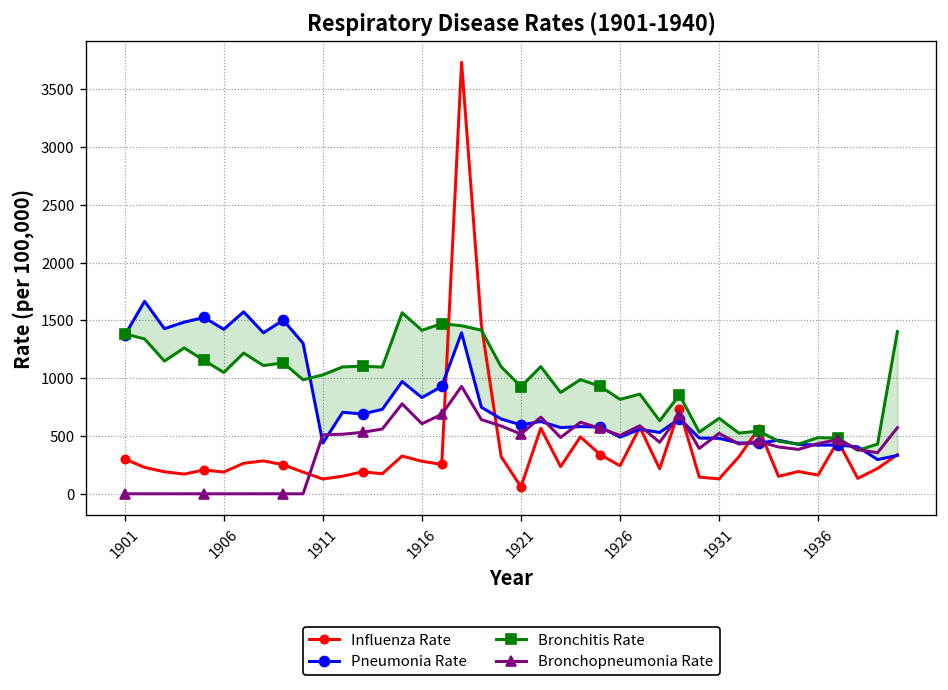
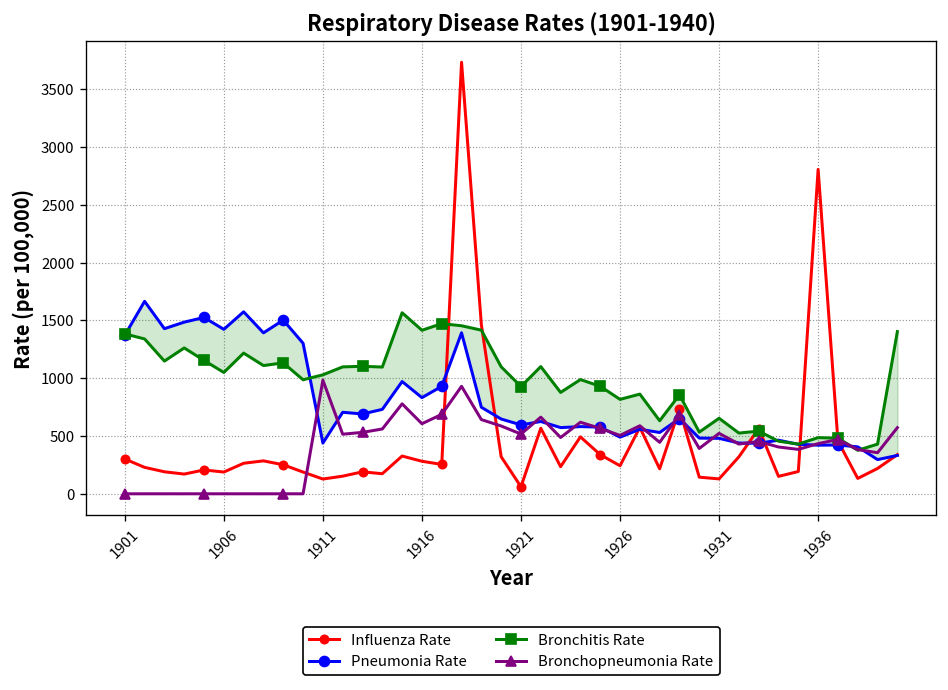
  {
    "Influenza Rate": {
      "1901": 300,
      "1906": 200,
      "1911": 100,
      "1916": 300,
      "1921": 100,
      "1926": 200,
      "1931": 100,
-     "1936": 200
+     "1936": 2800
    },
    "Pneumonia Rate": {
      "1911": 400,
      "1916": 800,
      "1921": 600,
      "1931": 500
    },
    "Bronchopneumonia Rate": {
      "1901": 0,
      "1906": 0,
-     "1911": 500,
+     "1911": 1000,
      "1916": 600,
      "1921": 500,
      "1931": 500
    }
  }
